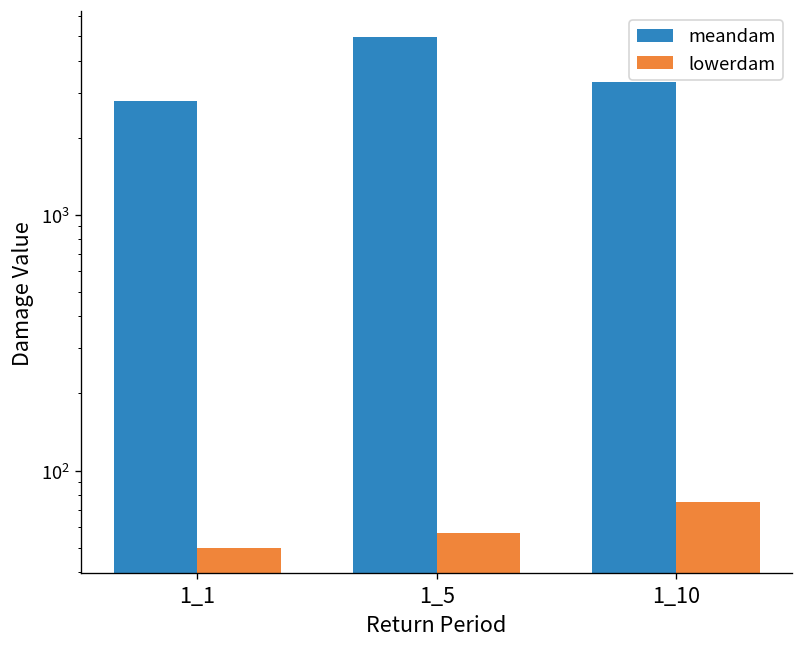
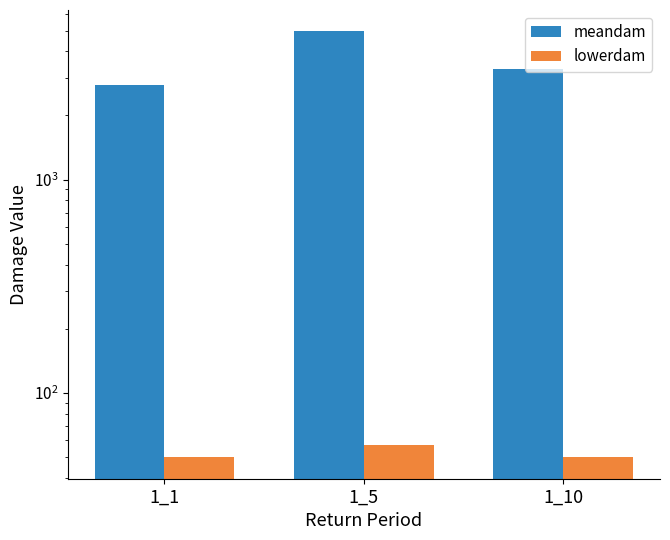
  {
    "meandam": {
      "1_1": 2800,
      "1_5": 5000
    },
    "lowerdam": {
      "1_1": 50,
      "1_5": 57,
-     "1_10": 75
+     "1_10": 50
    }
  }
